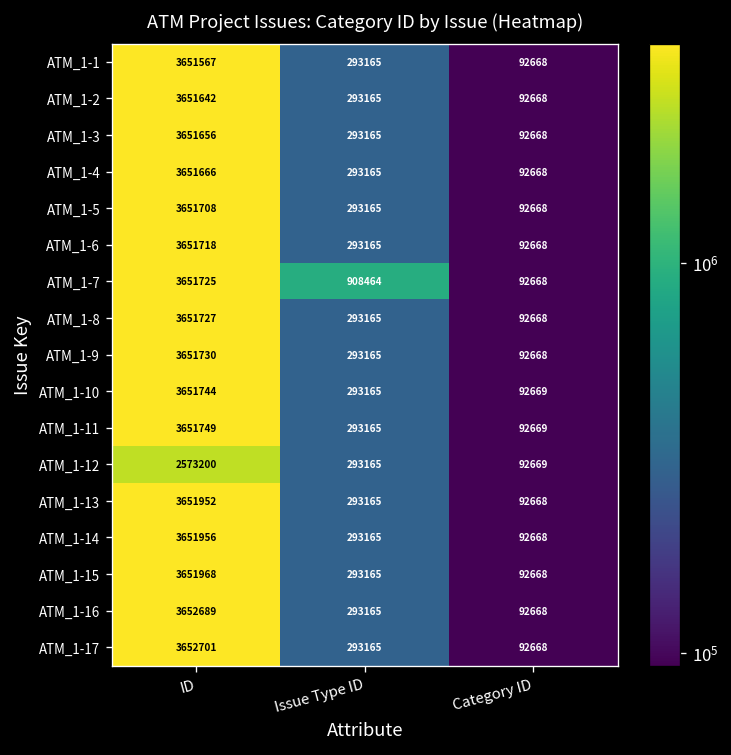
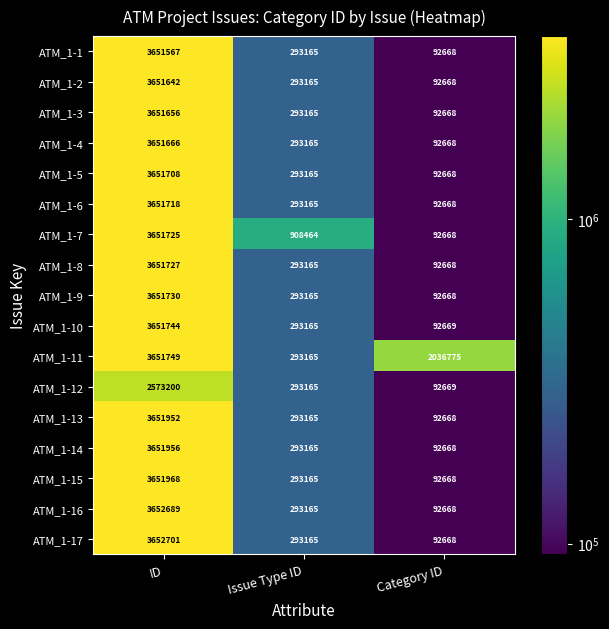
  {
    "ATM_1-1": {
      "ID": 3651567,
      "Issue Type ID": 293165,
      "Category ID": 92668
    },
    "ATM_1-2": {
      "ID": 3651642,
      "Issue Type ID": 293165,
      "Category ID": 92668
    },
    "ATM_1-3": {
      "ID": 3651656,
      "Issue Type ID": 293165,
      "Category ID": 92668
    },
    "ATM_1-4": {
      "ID": 3651666,
      "Issue Type ID": 293165,
      "Category ID": 92668
    },
    "ATM_1-5": {
      "ID": 3651708,
      "Issue Type ID": 293165,
      "Category ID": 92668
    },
    "ATM_1-6": {
      "ID": 3651718,
      "Issue Type ID": 293165,
      "Category ID": 92668
    },
    "ATM_1-7": {
      "ID": 3651725,
      "Issue Type ID": 908464,
      "Category ID": 92668
    },
    "ATM_1-8": {
      "ID": 3651727,
      "Issue Type ID": 293165,
      "Category ID": 92668
    },
    "ATM_1-9": {
      "ID": 3651730,
      "Issue Type ID": 293165,
      "Category ID": 92668
    },
    "ATM_1-10": {
      "ID": 3651744,
      "Issue Type ID": 293165,
      "Category ID": 92669
    },
    "ATM_1-11": {
      "ID": 3651749,
      "Issue Type ID": 293165,
-     "Category ID": 92669
+     "Category ID": 2036775
    },
    "ATM_1-12": {
      "ID": 2573200,
      "Issue Type ID": 293165,
      "Category ID": 92669
    },
    "ATM_1-13": {
      "ID": 3651952,
      "Issue Type ID": 293165,
      "Category ID": 92668
    },
    "ATM_1-14": {
      "ID": 3651956,
      "Issue Type ID": 293165,
      "Category ID": 92668
    },
    "ATM_1-15": {
      "ID": 3651968,
      "Issue Type ID": 293165,
      "Category ID": 92668
    },
    "ATM_1-16": {
      "ID": 3652689,
      "Issue Type ID": 293165,
      "Category ID": 92668
    },
    "ATM_1-17": {
      "ID": 3652701,
      "Issue Type ID": 293165,
      "Category ID": 92668
    }
  }
